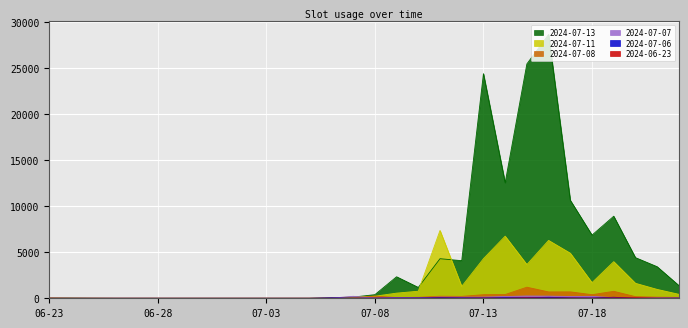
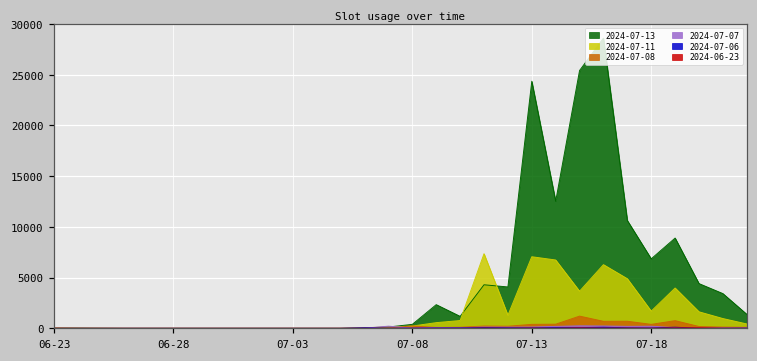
  {
    "2024-07-13": {
      "07-13": 24000,
      "07-18": 7000
    },
    "2024-07-11": {
-     "07-13": 4000,
+     "07-13": 7000,
      "07-18": 2000
    }
  }
